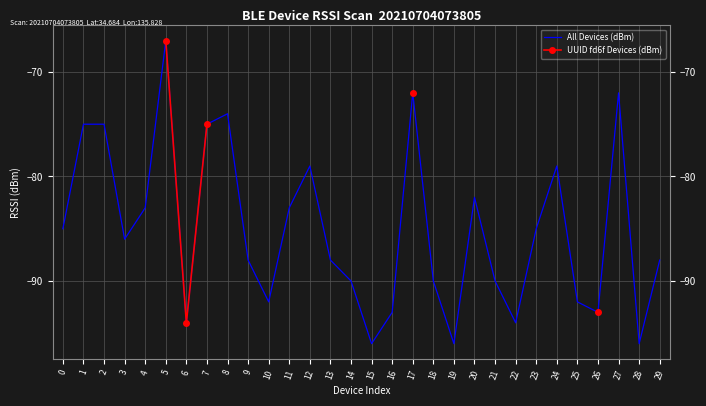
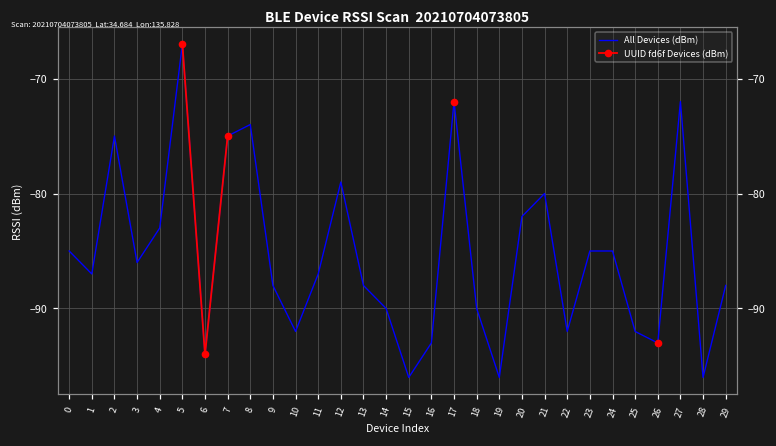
  {
    "All Devices (dBm)": {
      "0": -85,
-     "1": -75,
+     "1": -87,
      "2": -75,
      "3": -86,
      "4": -83,
      "8": -74,
      "9": -88,
      "10": -92,
-     "11": -83,
+     "11": -87,
      "12": -79,
      "13": -88,
      "14": -90,
      "15": -96,
      "16": -93,
      "18": -90,
      "19": -96,
      "20": -82,
-     "21": -90,
-     "22": -94,
+     "21": -80,
+     "22": -92,
      "23": -85,
-     "24": -79,
+     "24": -85,
      "25": -92,
      "27": -72,
      "28": -96,
      "29": -88
    }
  }
